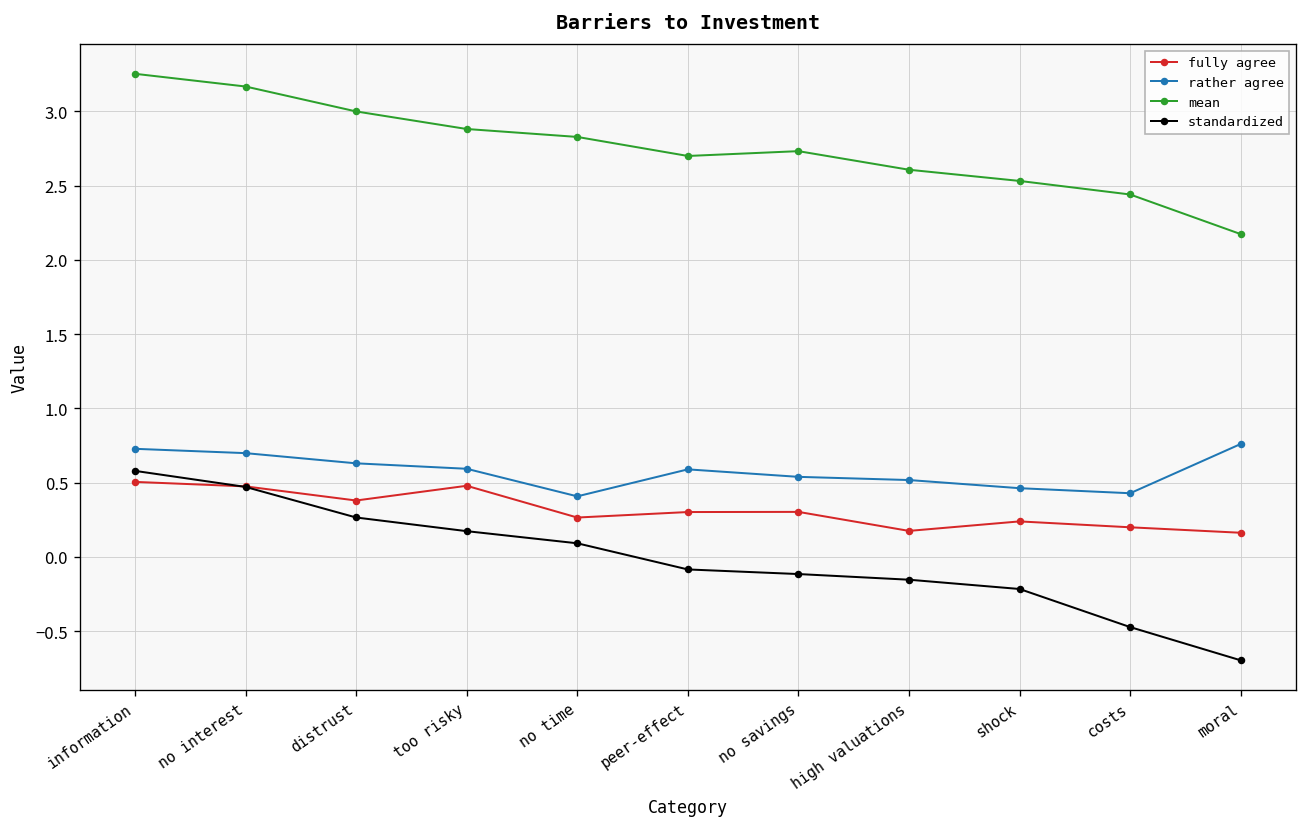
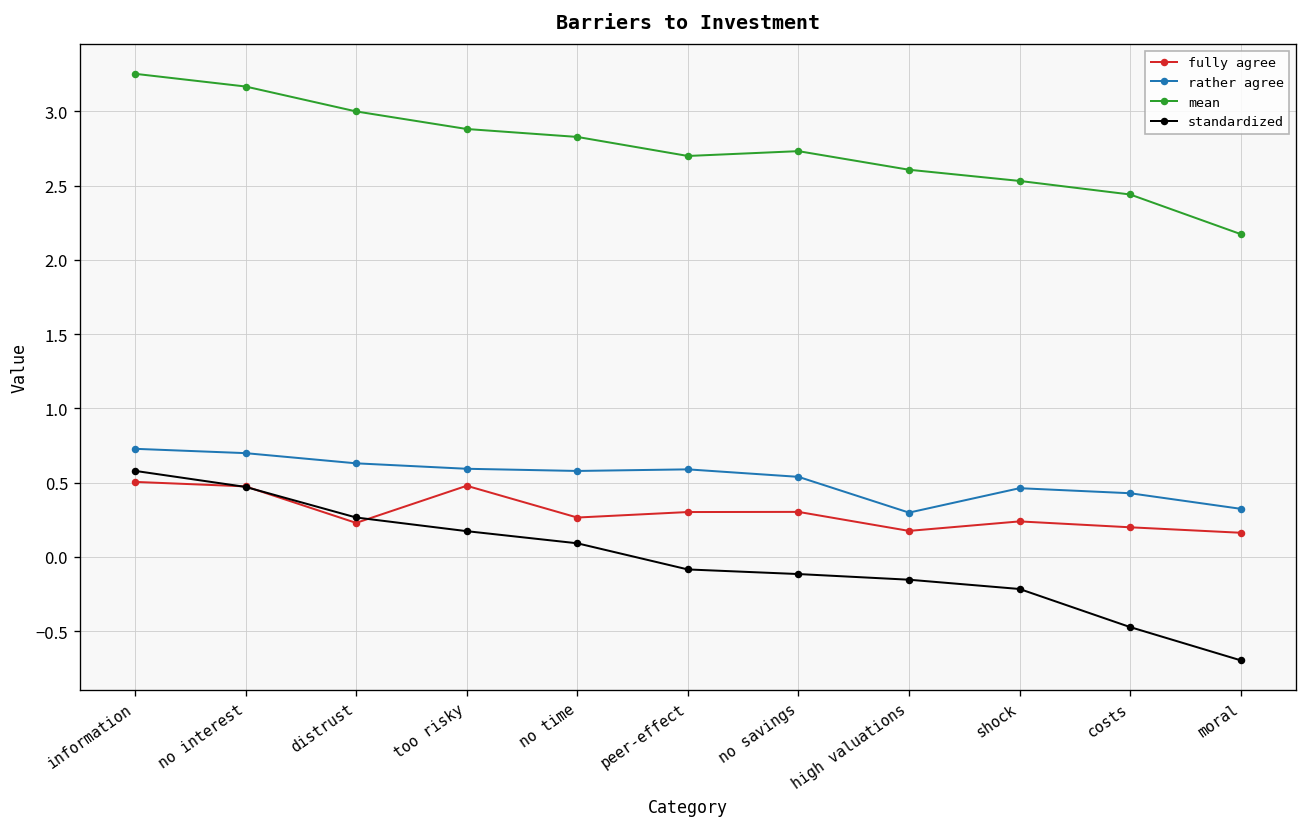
  {
    "fully agree": {
      "information": 0.51,
-     "distrust": 0.38,
+     "distrust": 0.23,
      "too risky": 0.48,
      "no time": 0.27,
      "peer-effect": 0.30,
      "no savings": 0.30,
      "high valuations": 0.18,
      "shock": 0.24,
      "costs": 0.20,
      "moral": 0.16
    },
    "rather agree": {
      "information": 0.73,
      "no interest": 0.70,
      "distrust": 0.63,
      "too risky": 0.59,
-     "no time": 0.41,
+     "no time": 0.58,
      "peer-effect": 0.59,
      "no savings": 0.54,
-     "high valuations": 0.52,
+     "high valuations": 0.30,
      "shock": 0.46,
      "costs": 0.43,
-     "moral": 0.76
+     "moral": 0.32
    },
    "mean": {
      "information": 3.25,
      "no interest": 3.17,
      "distrust": 3.00,
      "too risky": 2.88,
      "no time": 2.83,
      "peer-effect": 2.70,
      "no savings": 2.73,
      "high valuations": 2.61,
      "shock": 2.53,
      "costs": 2.44,
      "moral": 2.17
    },
    "standardized": {
      "information": 0.58,
      "distrust": 0.27,
      "too risky": 0.17,
      "no time": 0.09,
      "peer-effect": -0.08,
      "no savings": -0.12,
      "high valuations": -0.15,
      "shock": -0.22,
      "costs": -0.47,
      "moral": -0.70
    }
  }
